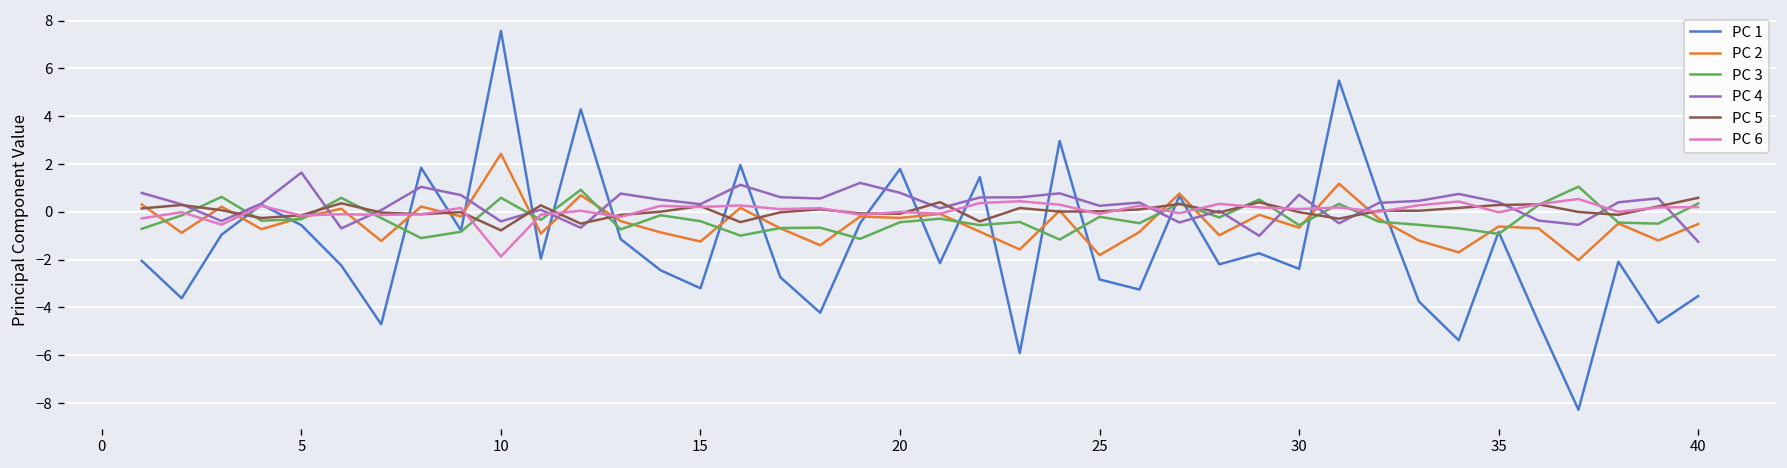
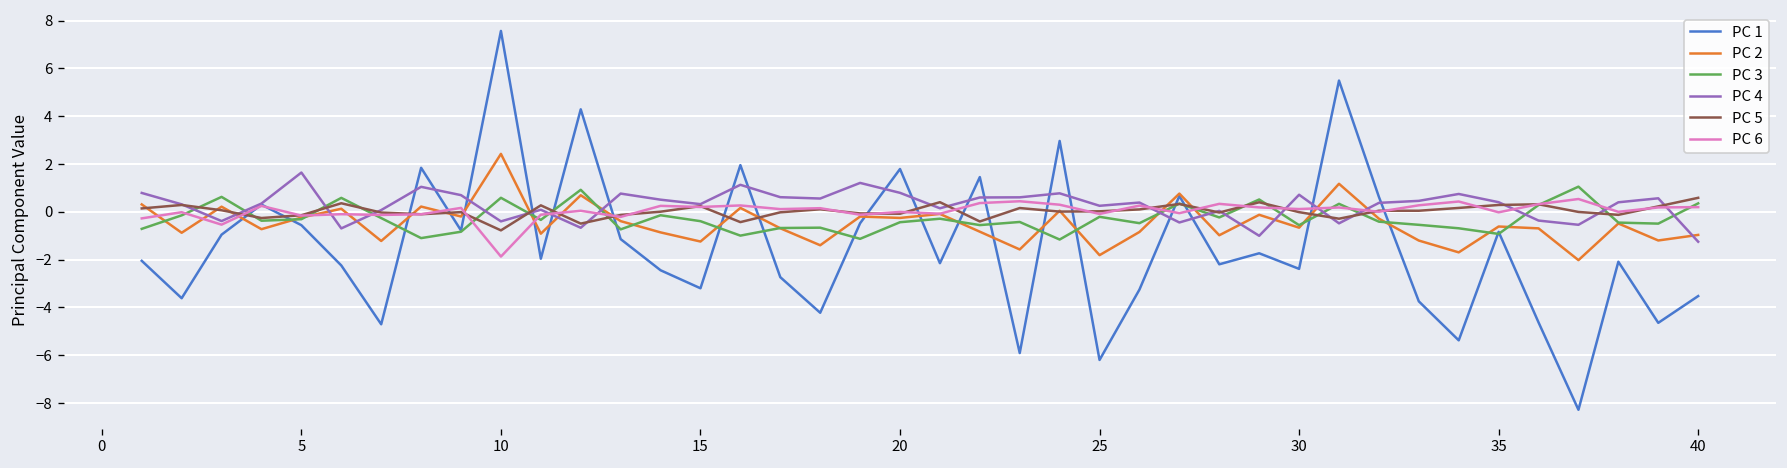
  {
    "PC 1": {
      "5": -0.6,
      "10": 7.6,
      "15": -3.2,
      "20": 1.8,
-     "25": -2.8,
+     "25": -6.2,
      "30": -2.4,
      "40": -3.5
    },
    "PC 2": {
      "10": 2.4,
      "15": -1.2,
      "20": -0.3,
      "25": -1.8,
      "35": -0.6,
-     "40": -0.5
+     "40": -1.0
    },
    "PC 3": {
      "10": 0.6,
      "15": -0.4,
      "20": -0.4,
      "40": 0.4
    },
    "PC 4": {
      "5": 1.6,
      "10": -0.4,
      "20": 0.8,
      "25": 0.3,
      "30": 0.7,
      "40": -1.3
    },
    "PC 5": {
      "10": -0.8,
      "30": 0.0,
      "40": 0.6
    },
    "PC 6": {
      "10": -1.9,
      "30": 0.1,
      "35": 0.0,
      "40": 0.2
    }
  }
